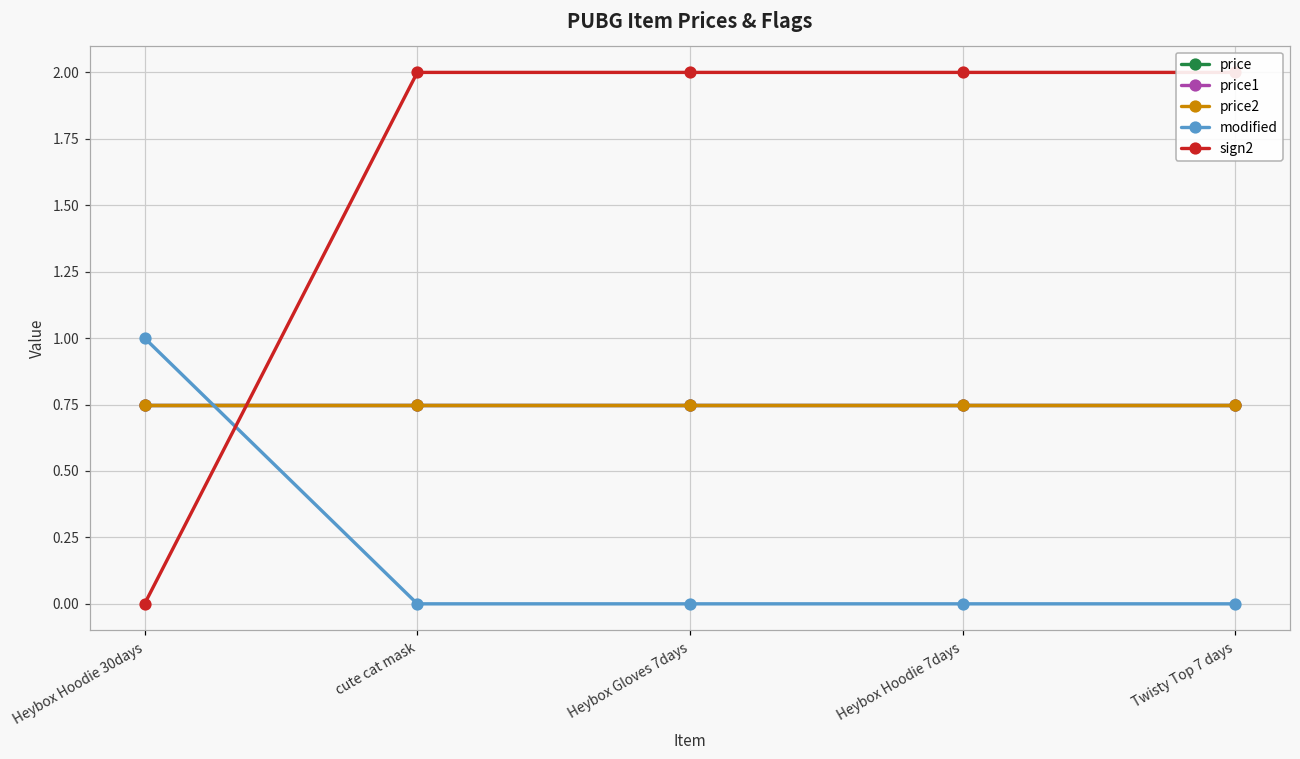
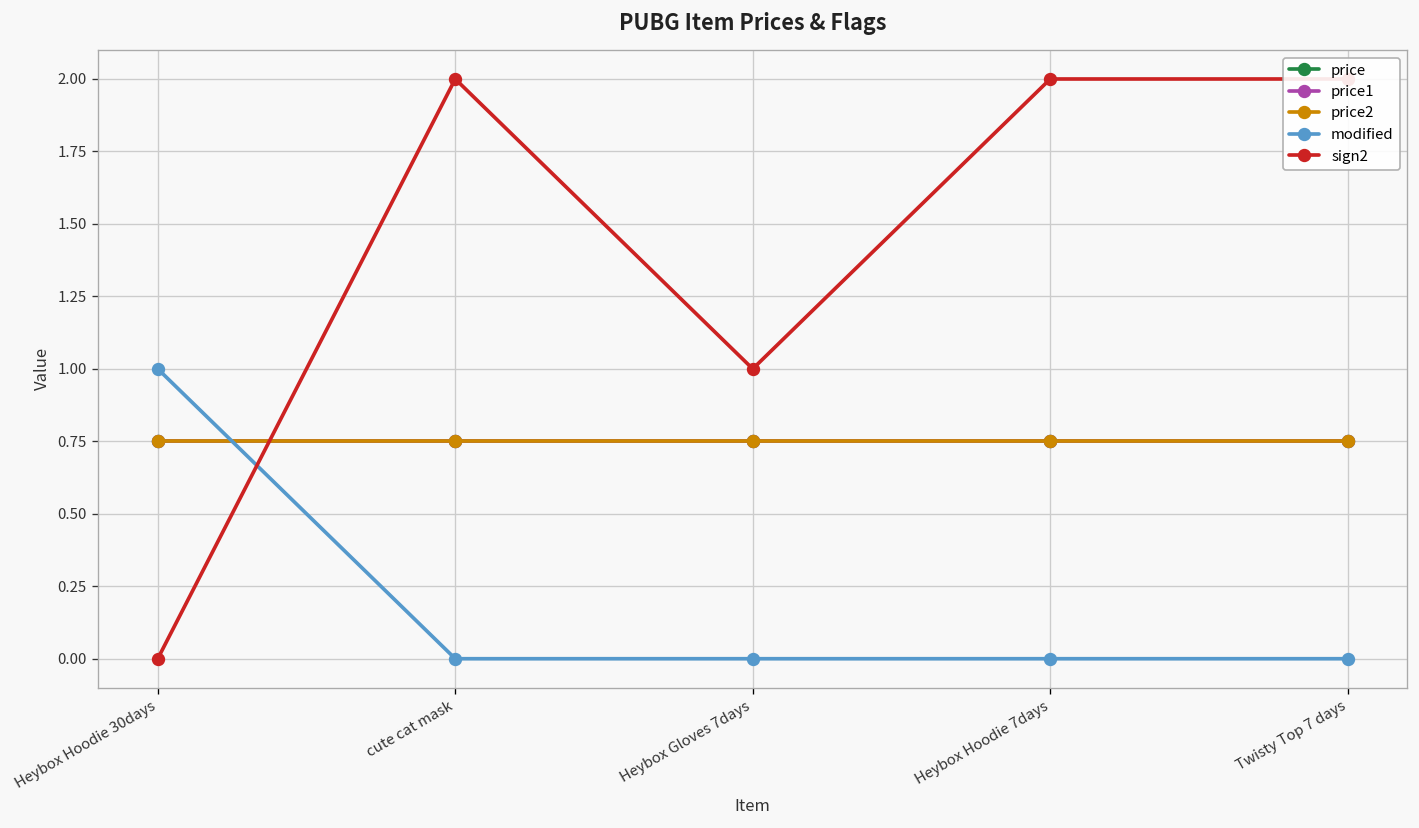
  {
    "price2": {
      "Heybox Hoodie 30days": 0.75,
      "cute cat mask": 0.75,
      "Heybox Gloves 7days": 0.75,
      "Heybox Hoodie 7days": 0.75,
      "Twisty Top 7 days": 0.75
    },
    "modified": {
      "Heybox Hoodie 30days": 1,
      "cute cat mask": 0,
      "Heybox Gloves 7days": 0,
      "Heybox Hoodie 7days": 0,
      "Twisty Top 7 days": 0
    },
    "sign2": {
      "Heybox Hoodie 30days": 0,
      "cute cat mask": 2,
-     "Heybox Gloves 7days": 2,
+     "Heybox Gloves 7days": 1,
      "Heybox Hoodie 7days": 2
    }
  }
